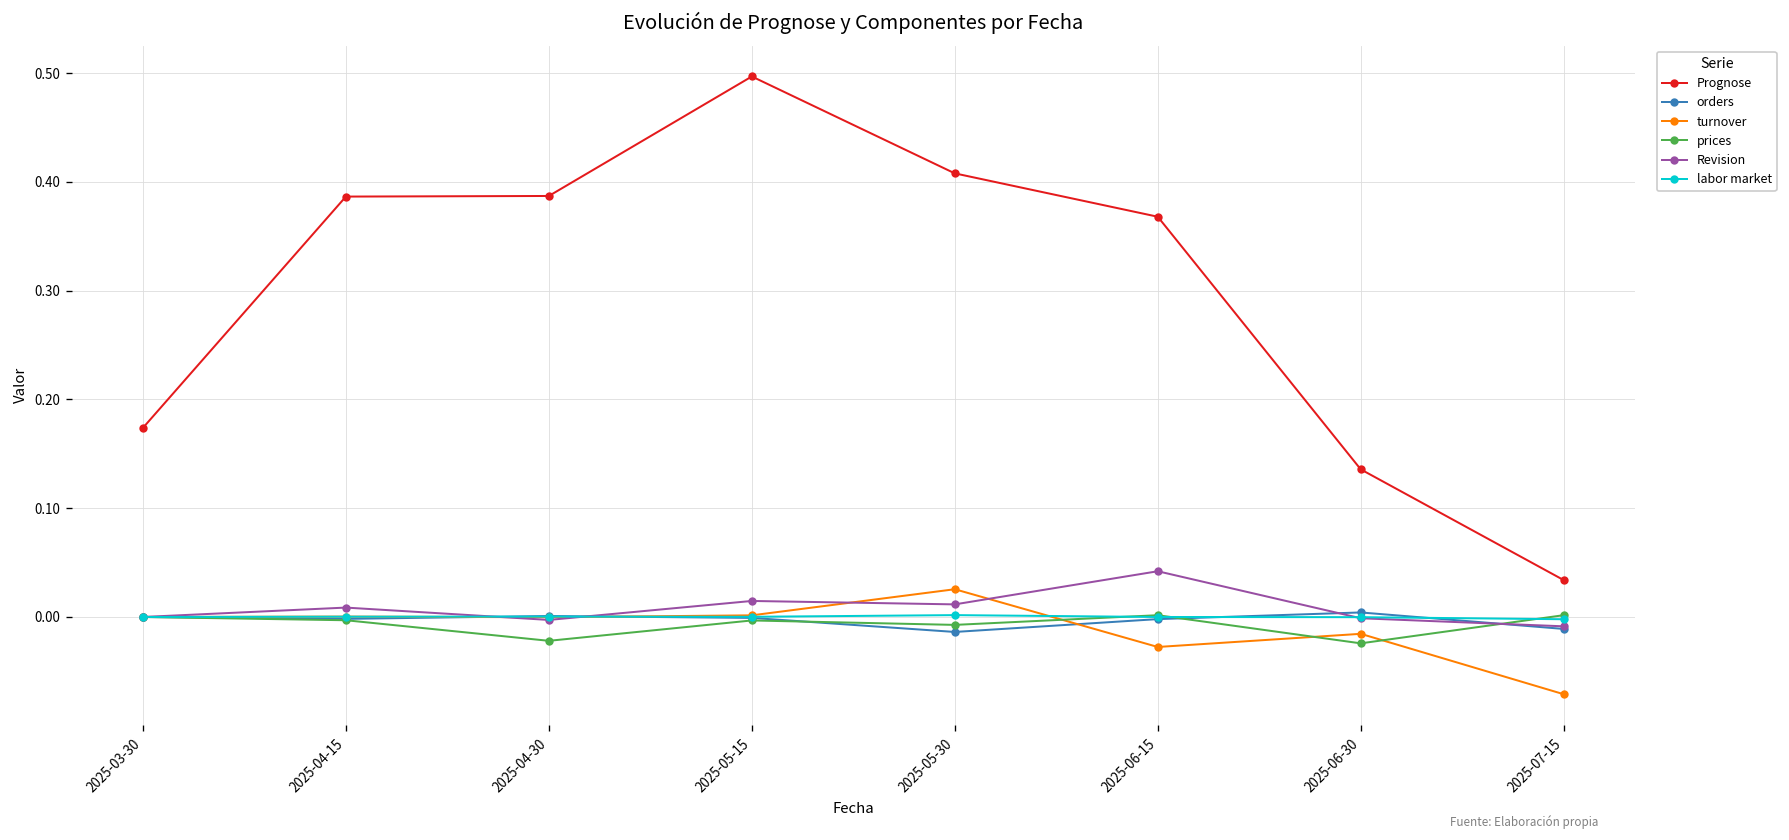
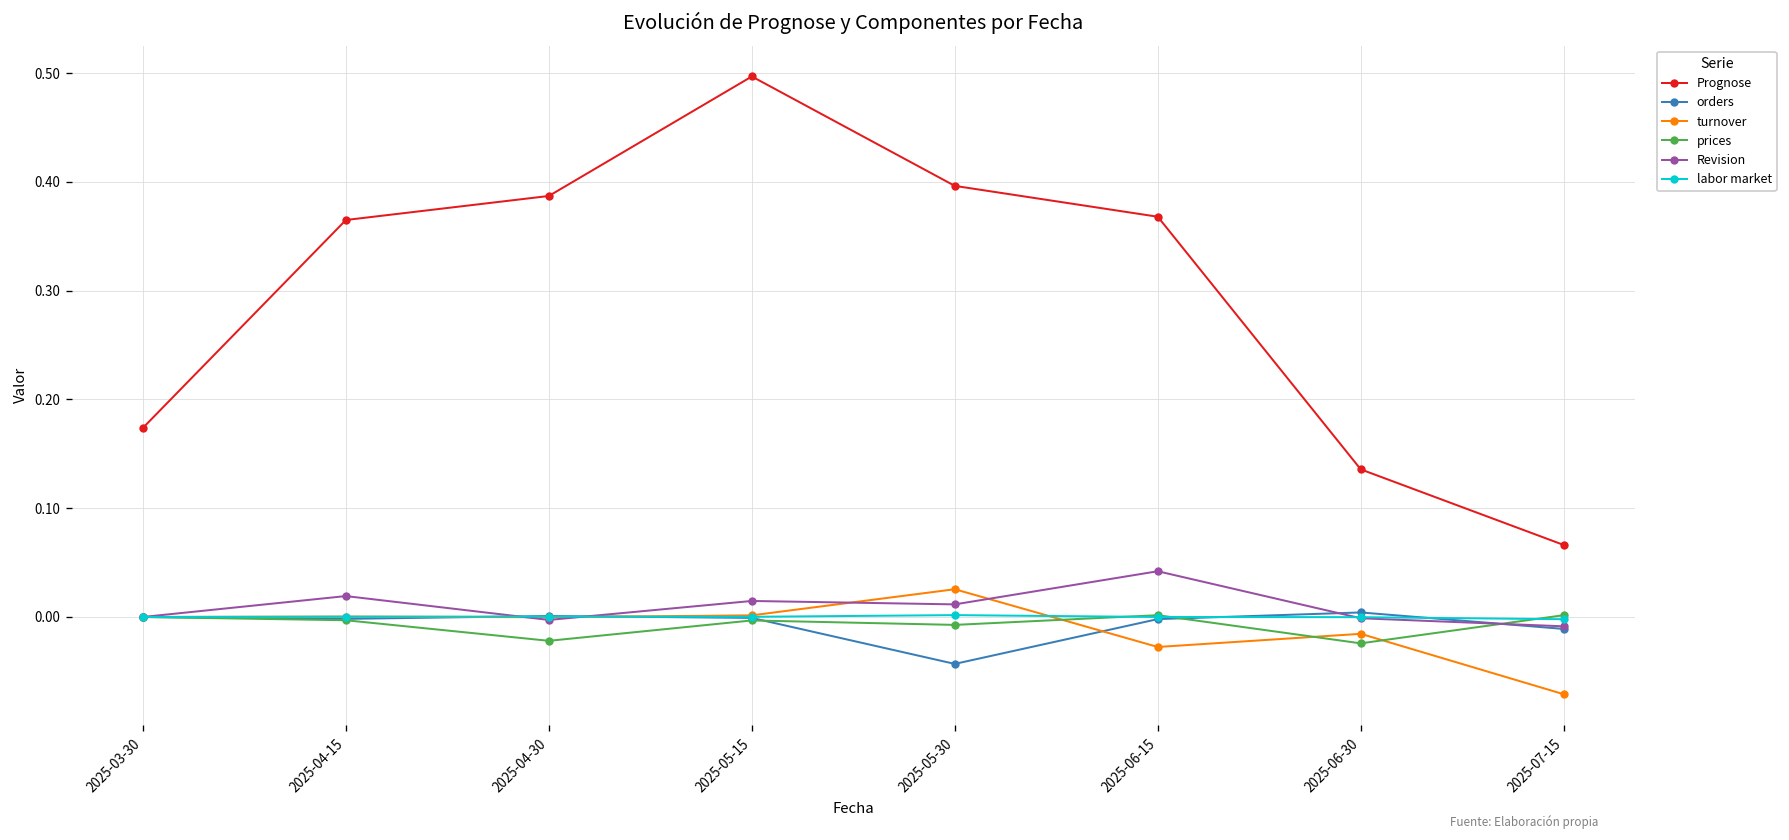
  {
    "Prognose": {
      "2025-03-30": 0.17,
-     "2025-04-15": 0.39,
+     "2025-04-15": 0.37,
      "2025-04-30": 0.39,
      "2025-05-15": 0.50,
-     "2025-05-30": 0.41,
+     "2025-05-30": 0.40,
      "2025-06-15": 0.37,
      "2025-06-30": 0.14,
-     "2025-07-15": 0.03
+     "2025-07-15": 0.07
    },
    "orders": {
-     "2025-05-30": -0.01,
+     "2025-05-30": -0.04,
      "2025-06-30": 0.00
    },
    "turnover": {
      "2025-05-30": 0.03,
      "2025-06-15": -0.03,
      "2025-06-30": -0.02,
      "2025-07-15": -0.07
    },
    "prices": {
      "2025-04-30": -0.02,
      "2025-05-30": -0.01,
      "2025-06-30": -0.02,
      "2025-07-15": 0.00
    },
    "Revision": {
-     "2025-04-15": 0.01,
+     "2025-04-15": 0.02,
      "2025-05-15": 0.01,
      "2025-05-30": 0.01,
      "2025-06-15": 0.04
    },
    "labor market": {
      "2025-05-30": 0.00,
      "2025-07-15": 0.00
    }
  }
